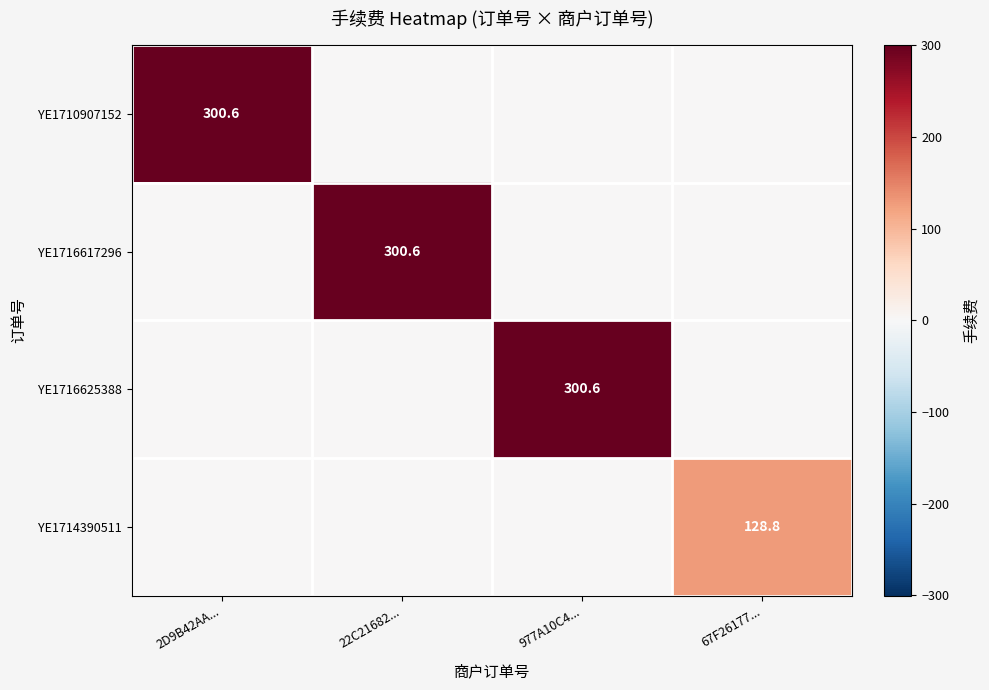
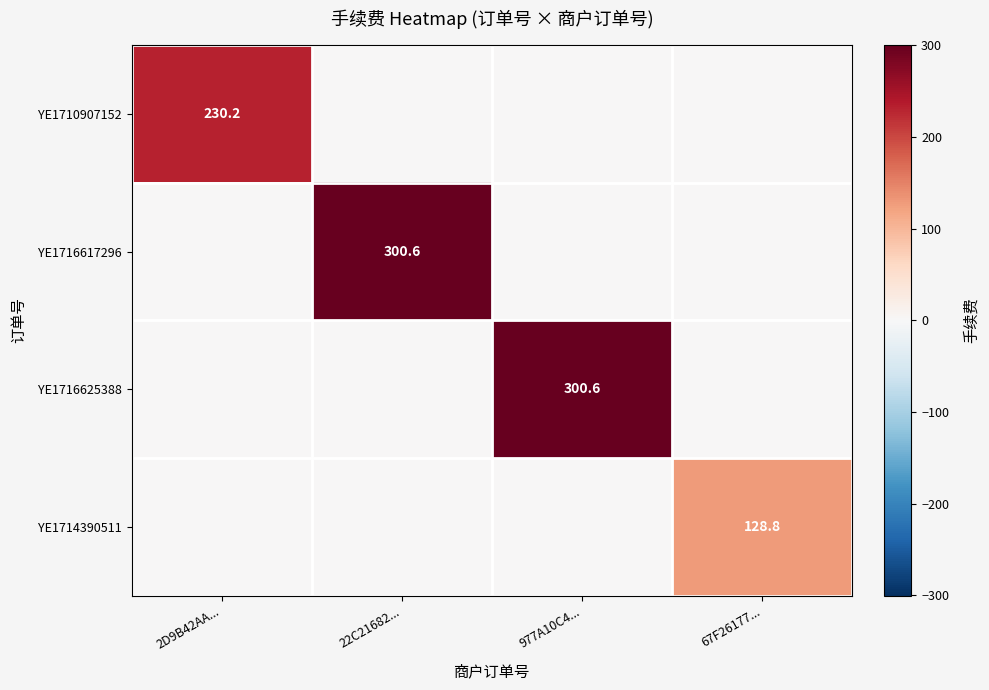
  {
    "YE1710907152": {
-     "2D9B42AA...": 300.6
+     "2D9B42AA...": 230.2
    },
    "YE1716617296": {
      "22C21682...": 300.6
    },
    "YE1716625388": {
      "977A10C4...": 300.6
    },
    "YE1714390511": {
      "67F26177...": 128.8
    }
  }
